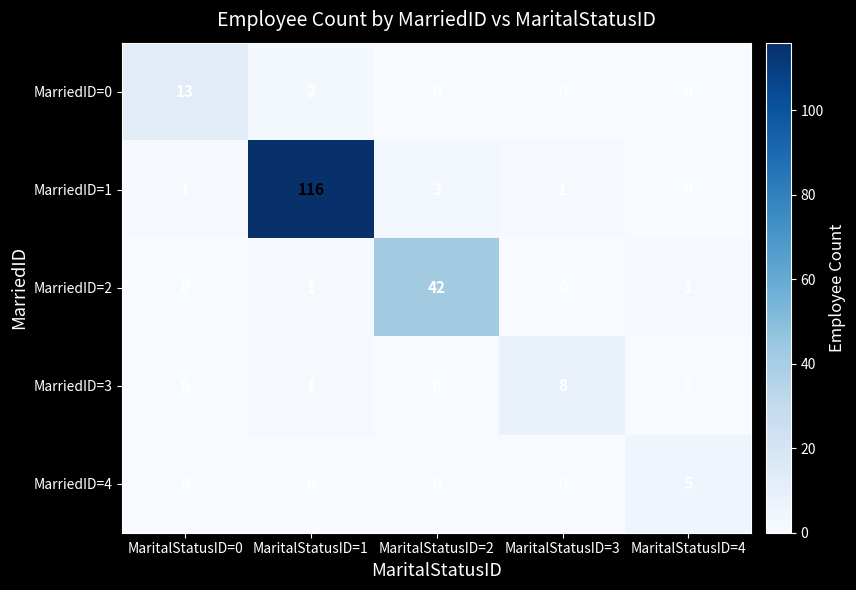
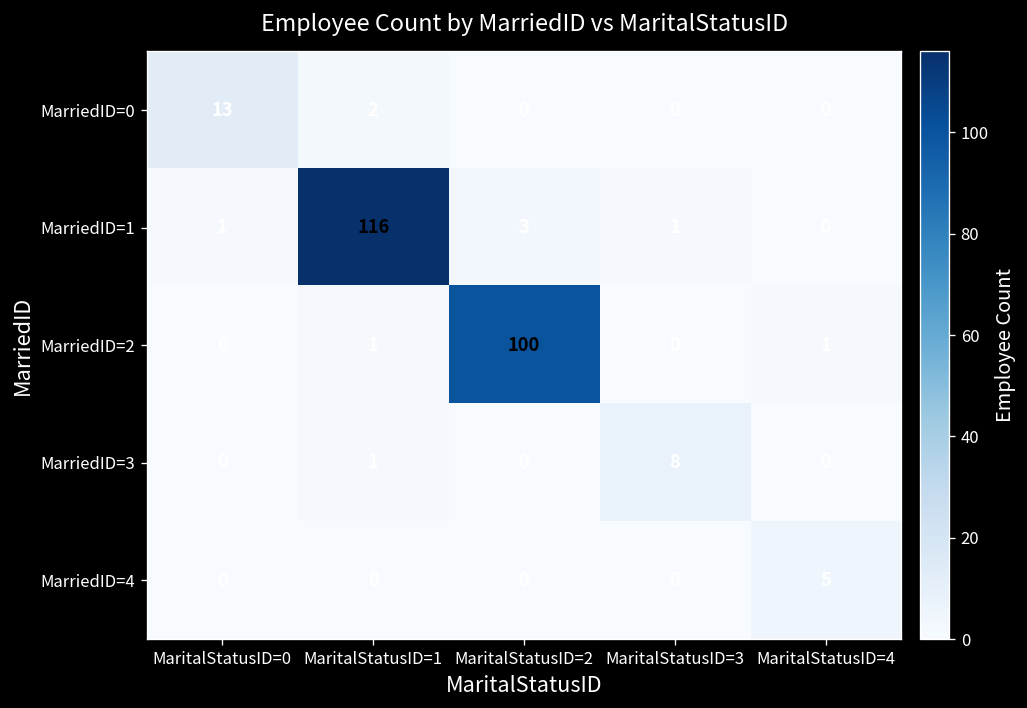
  {
    "MarriedID=1": {
      "MaritalStatusID=1": 116
    },
    "MarriedID=2": {
-     "MaritalStatusID=2": 42
+     "MaritalStatusID=2": 100
    }
  }
